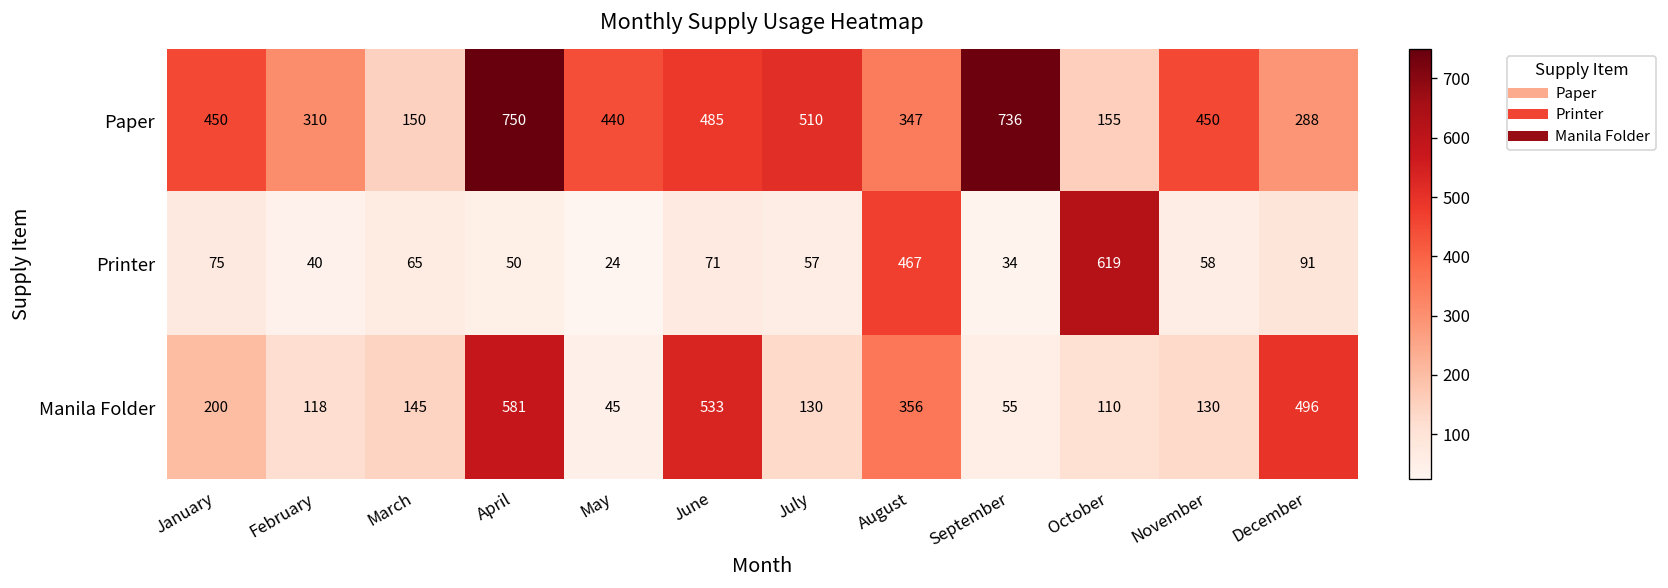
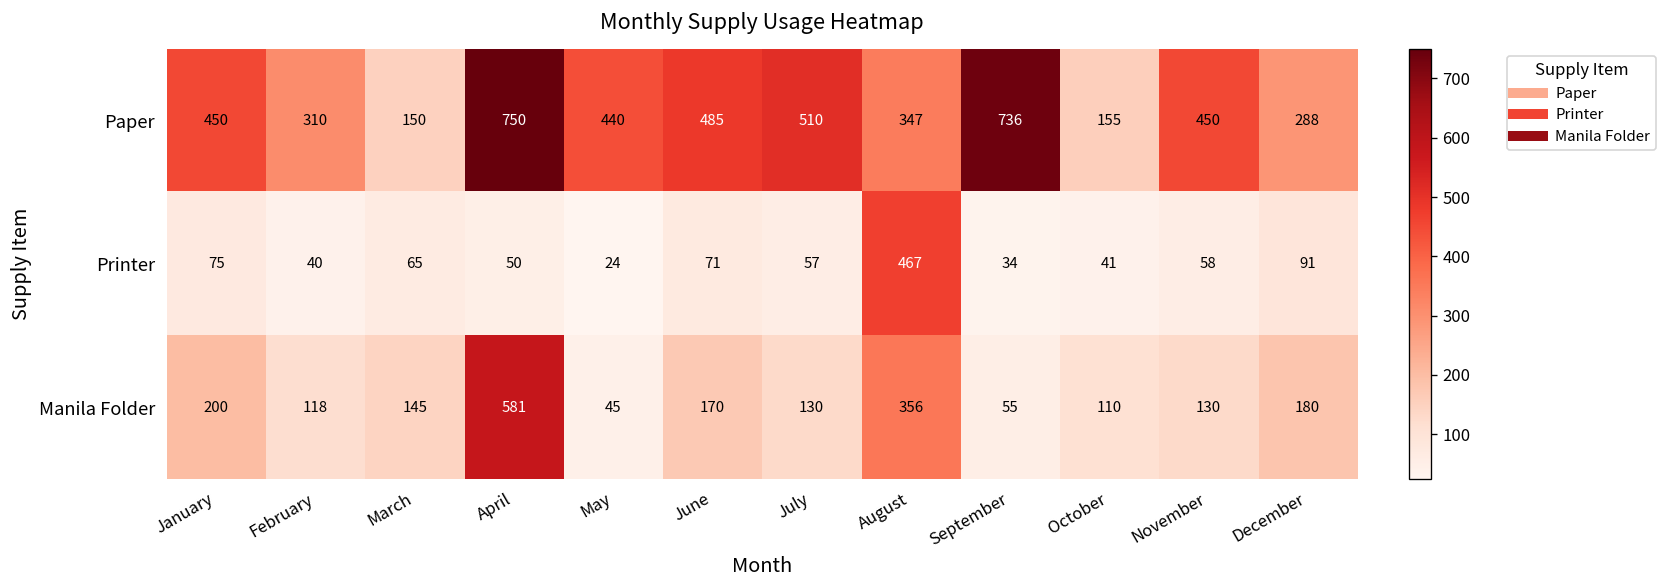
  {
    "Paper": {
      "January": 450,
      "February": 310,
      "March": 150,
      "April": 750,
      "May": 440,
      "June": 485,
      "July": 510,
      "August": 347,
      "September": 736,
      "October": 155,
      "November": 450,
      "December": 288
    },
    "Printer": {
      "January": 75,
      "February": 40,
      "March": 65,
      "April": 50,
      "May": 24,
      "June": 71,
      "July": 57,
      "August": 467,
      "September": 34,
-     "October": 619,
+     "October": 41,
      "November": 58,
      "December": 91
    },
    "Manila Folder": {
      "January": 200,
      "February": 118,
      "March": 145,
      "April": 581,
      "May": 45,
-     "June": 533,
+     "June": 170,
      "July": 130,
      "August": 356,
      "September": 55,
      "October": 110,
      "November": 130,
-     "December": 496
+     "December": 180
    }
  }
